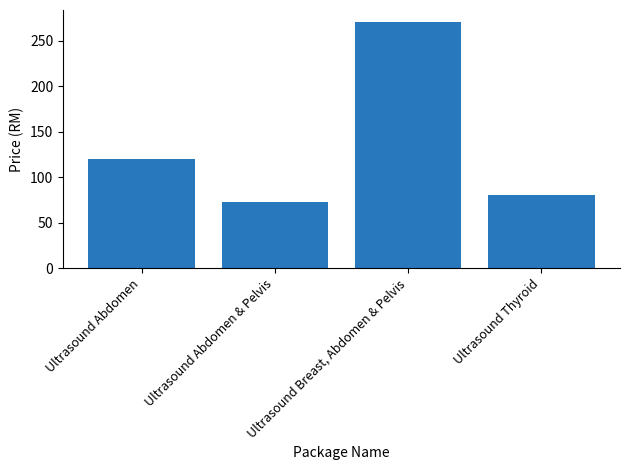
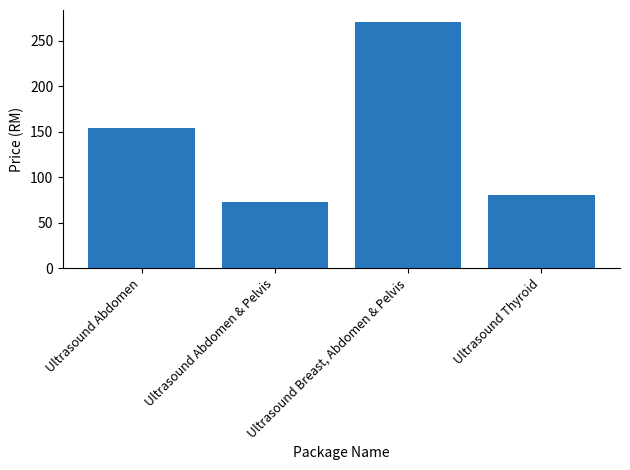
  {
-   "Ultrasound Abdomen": 120,
+   "Ultrasound Abdomen": 150,
    "Ultrasound Abdomen & Pelvis": 70,
    "Ultrasound Breast, Abdomen & Pelvis": 270,
    "Ultrasound Thyroid": 80
  }
